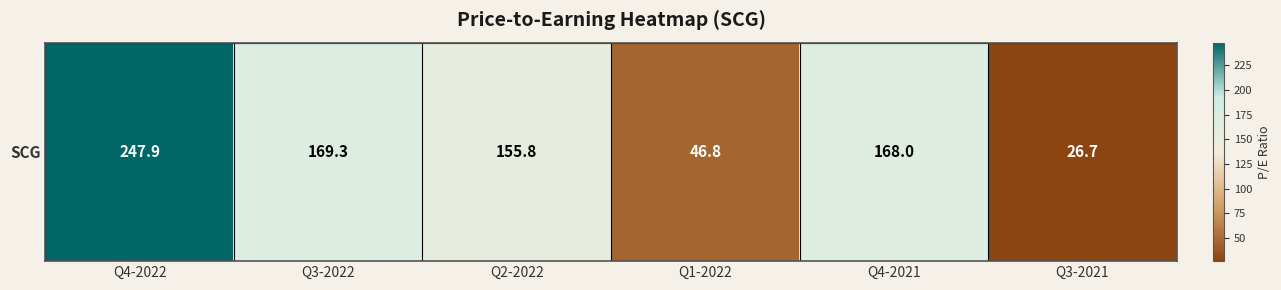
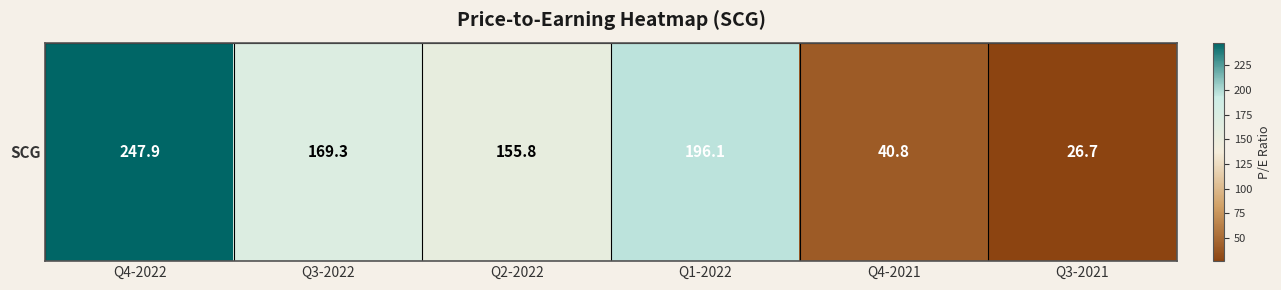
  {
    "SCG": {
      "Q4-2022": 247.9,
      "Q3-2022": 169.3,
      "Q2-2022": 155.8,
-     "Q1-2022": 46.8,
-     "Q4-2021": 168.0,
+     "Q1-2022": 196.1,
+     "Q4-2021": 40.8,
      "Q3-2021": 26.7
    }
  }
